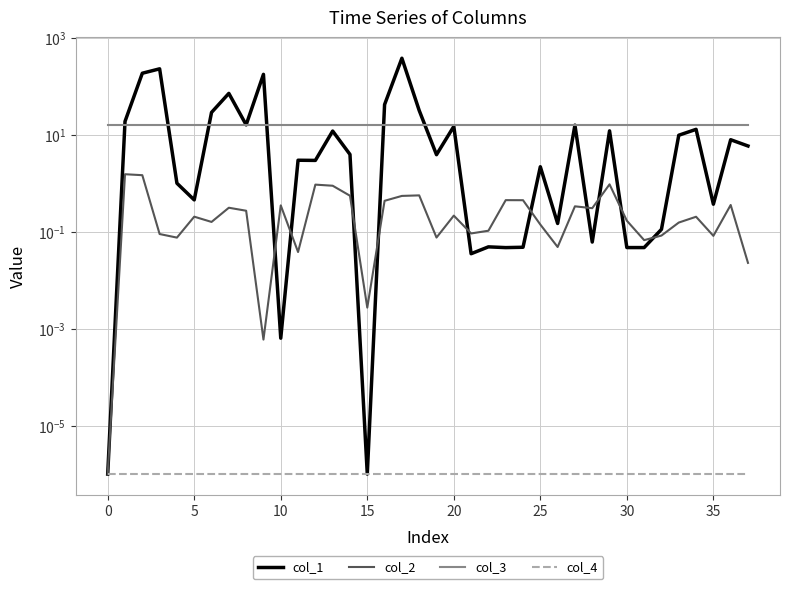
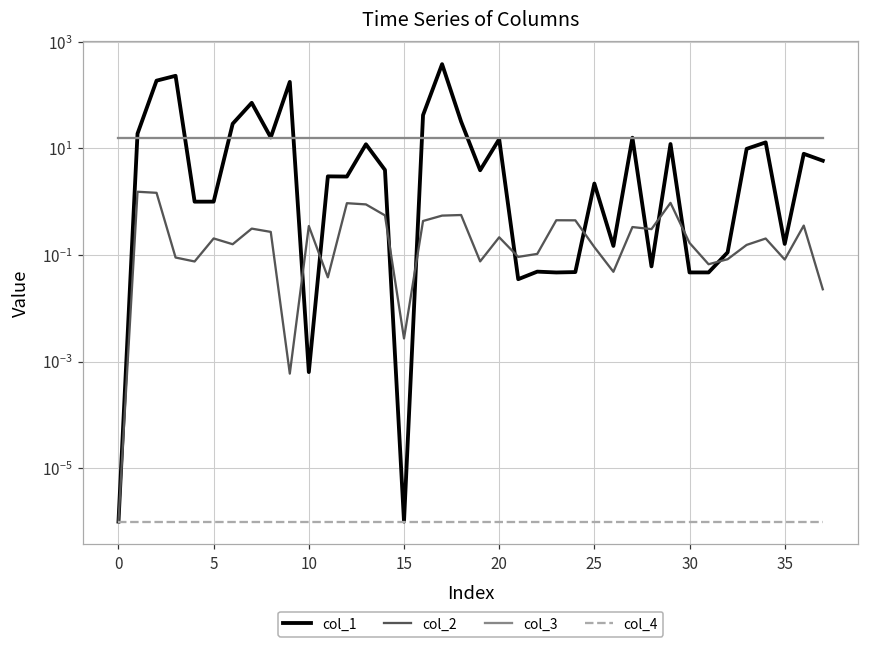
  {
    "col_1": {
-     "5": 0.5,
+     "5": 1.0,
      "10": 0.0006,
      "25": 2,
      "30": 0.05,
-     "35": 0.4
+     "35": 0.16
    },
    "col_2": {
      "5": 0.20,
      "10": 0.4,
      "15": 0.003,
      "20": 0.2,
      "25": 0.14,
      "30": 0.17,
      "35": 0.08
    }
  }
